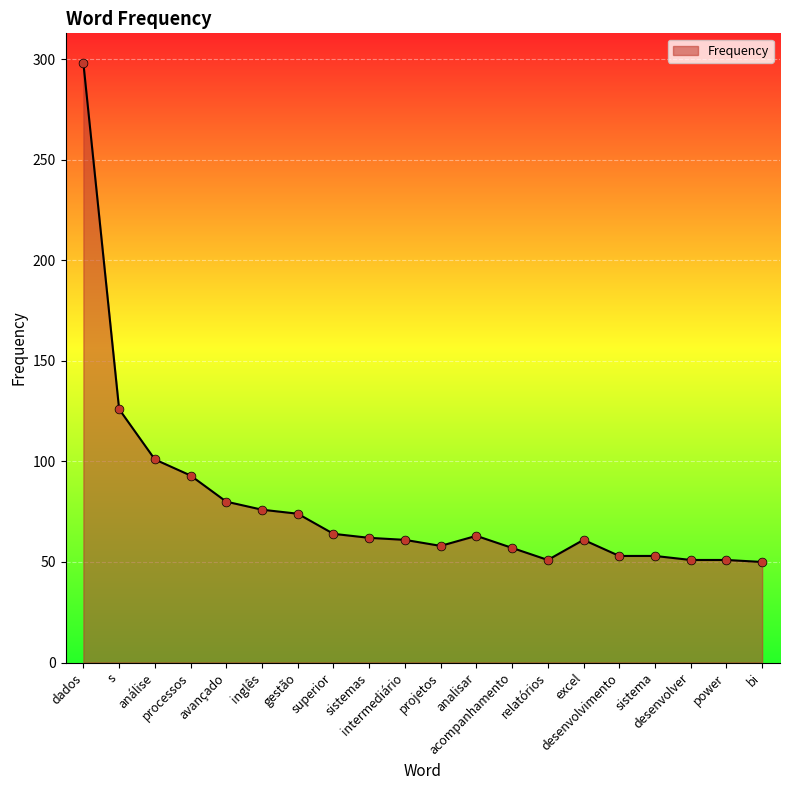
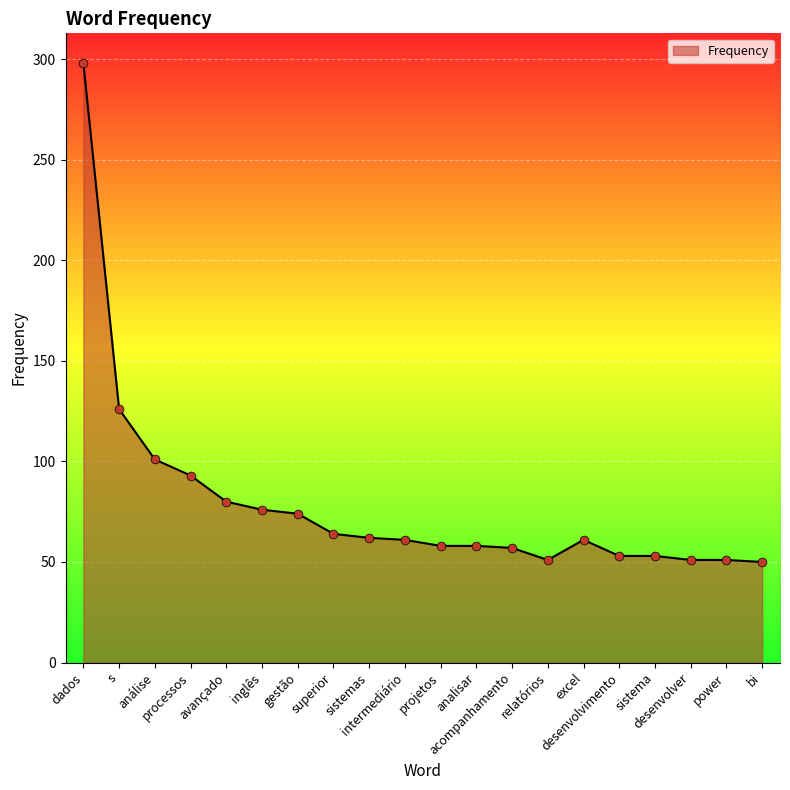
  {
    "dados": 298,
    "s": 126,
    "análise": 101,
    "processos": 93,
    "avançado": 80,
    "inglês": 76,
    "gestão": 74,
    "superior": 64,
    "sistemas": 62,
    "intermediário": 61,
    "projetos": 58,
-   "analisar": 63,
+   "analisar": 58,
    "acompanhamento": 57,
    "relatórios": 51,
    "excel": 61,
    "desenvolvimento": 53,
    "sistema": 53,
    "desenvolver": 51,
    "power": 51,
    "bi": 50
  }
